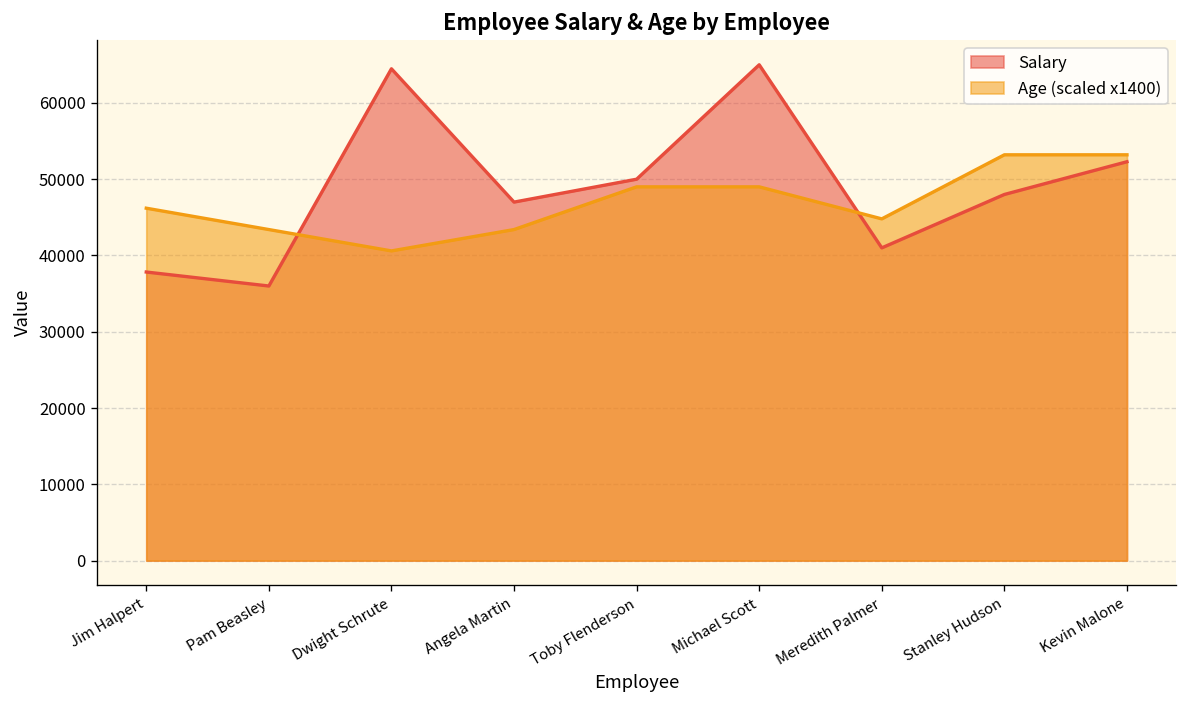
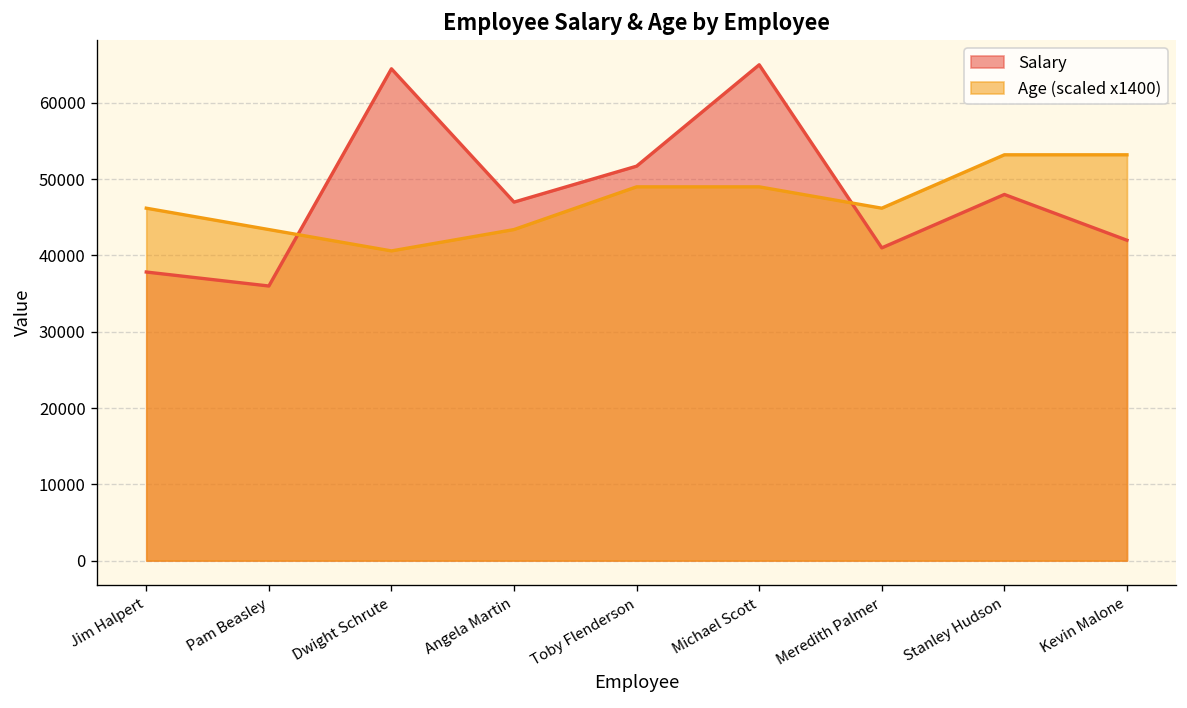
  {
    "Salary": {
      "Jim Halpert": 38000,
      "Pam Beasley": 36000,
      "Dwight Schrute": 64000,
      "Angela Martin": 47000,
-     "Toby Flenderson": 50000,
+     "Toby Flenderson": 52000,
      "Michael Scott": 65000,
      "Meredith Palmer": 41000,
      "Stanley Hudson": 48000,
-     "Kevin Malone": 52000
+     "Kevin Malone": 42000
    },
    "Age (scaled x1400)": {
      "Jim Halpert": 46000,
      "Pam Beasley": 43000,
      "Dwight Schrute": 41000,
      "Angela Martin": 43000,
      "Toby Flenderson": 49000,
      "Michael Scott": 49000,
-     "Meredith Palmer": 45000,
+     "Meredith Palmer": 46000,
      "Stanley Hudson": 53000,
      "Kevin Malone": 53000
    }
  }
